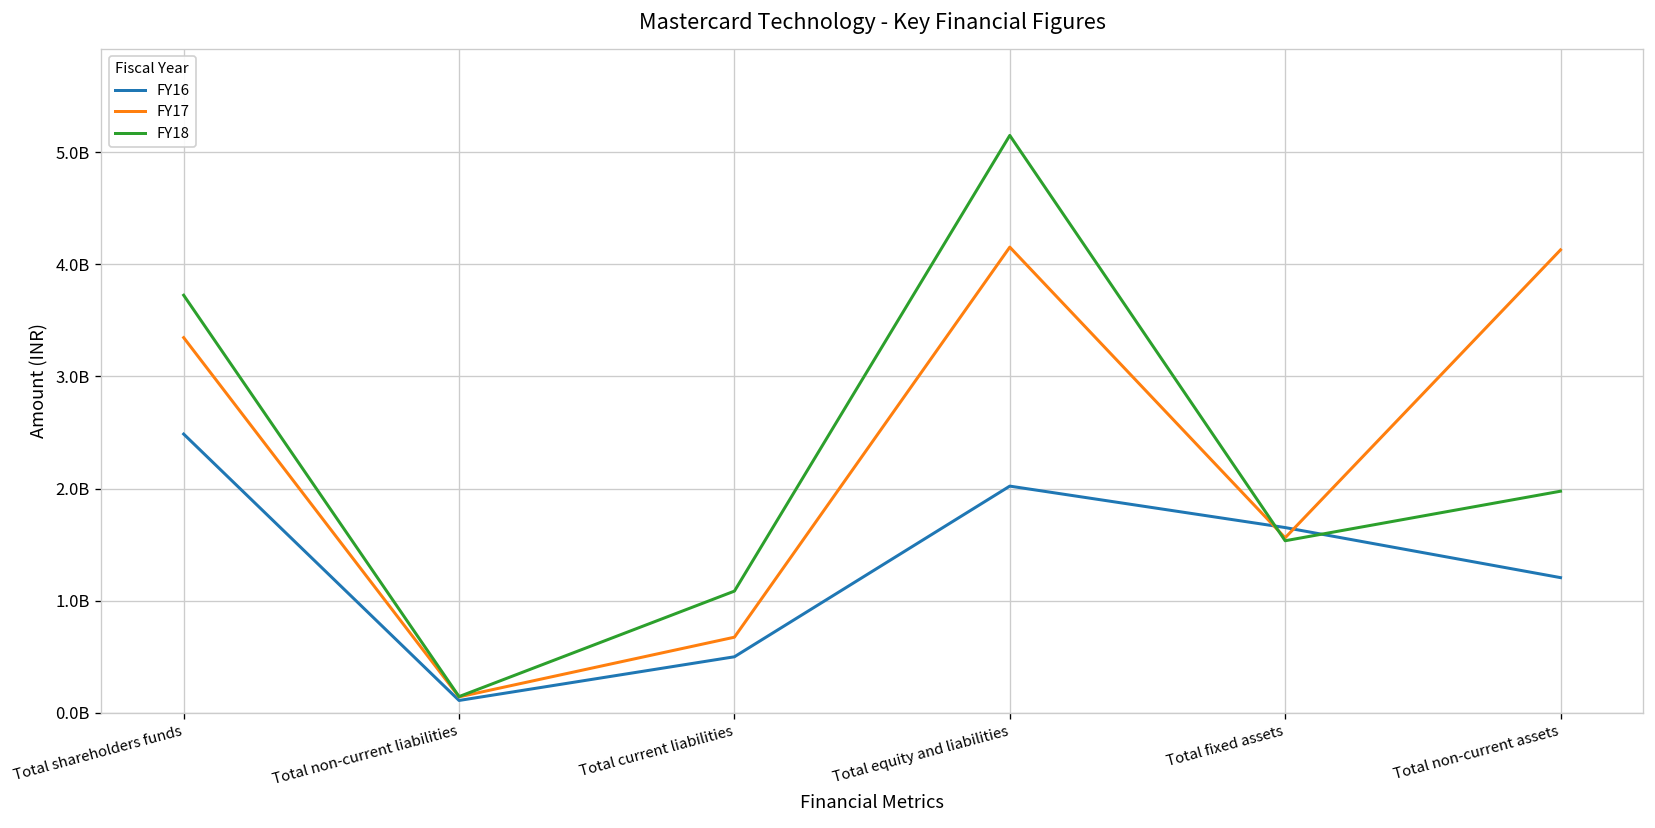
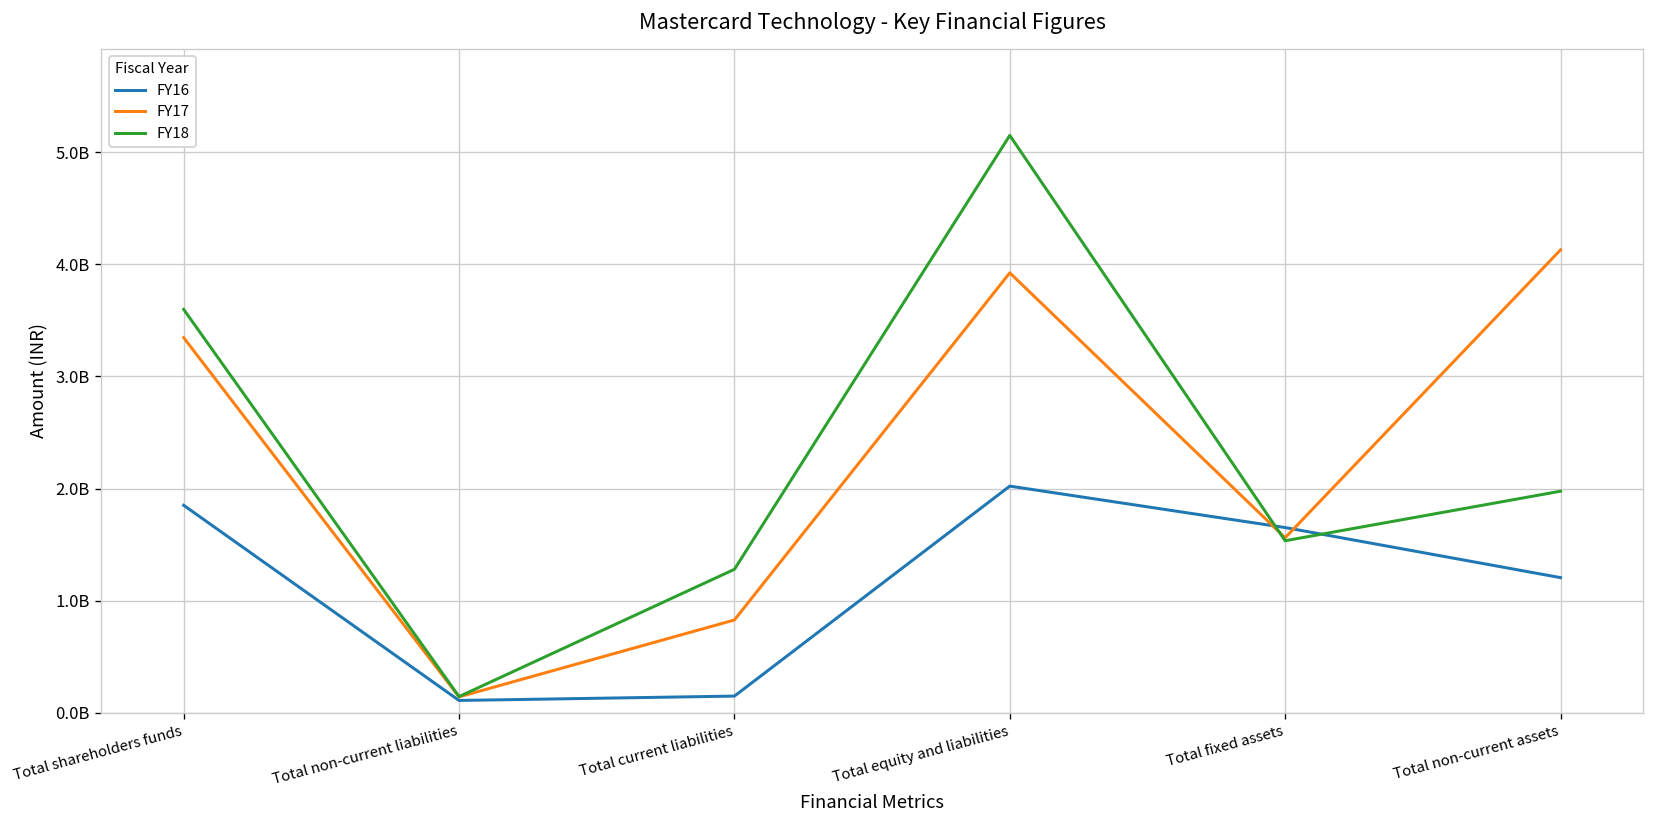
  {
    "FY16": {
-     "Total shareholders funds": 2500000000,
+     "Total shareholders funds": 1900000000,
      "Total non-current liabilities": 100000000,
-     "Total current liabilities": 500000000,
+     "Total current liabilities": 100000000,
      "Total equity and liabilities": 2000000000,
      "Total fixed assets": 1700000000,
      "Total non-current assets": 1200000000
    },
    "FY17": {
      "Total shareholders funds": 3300000000,
-     "Total current liabilities": 700000000,
-     "Total equity and liabilities": 4200000000,
+     "Total current liabilities": 800000000,
+     "Total equity and liabilities": 3900000000,
      "Total non-current assets": 4100000000
    },
    "FY18": {
-     "Total shareholders funds": 3700000000,
-     "Total current liabilities": 1100000000,
+     "Total shareholders funds": 3600000000,
+     "Total current liabilities": 1300000000,
      "Total equity and liabilities": 5100000000,
      "Total non-current assets": 2000000000
    }
  }
